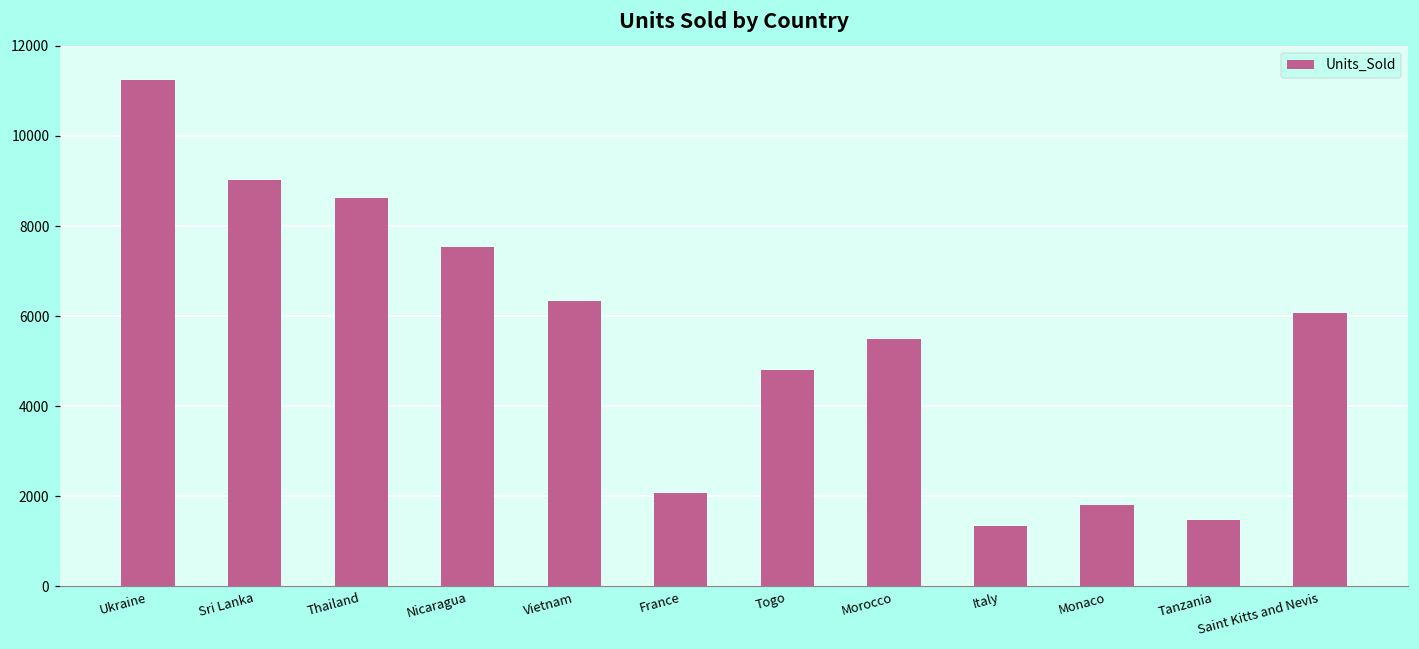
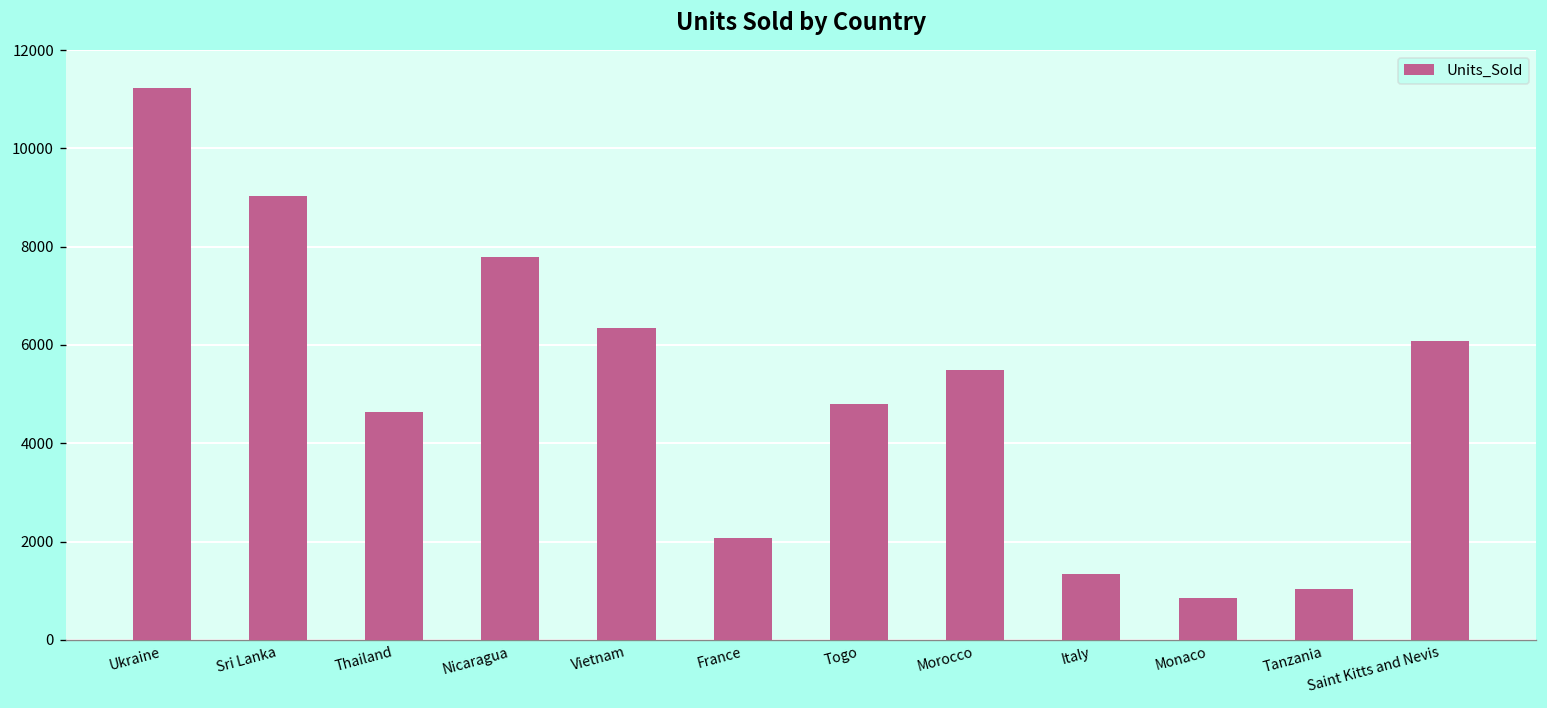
  {
    "Ukraine": 11200,
    "Sri Lanka": 9000,
-   "Thailand": 8600,
-   "Nicaragua": 7500,
+   "Thailand": 4600,
+   "Nicaragua": 7800,
    "Vietnam": 6300,
    "France": 2100,
    "Togo": 4800,
    "Morocco": 5500,
    "Italy": 1300,
-   "Monaco": 1800,
-   "Tanzania": 1500,
+   "Monaco": 900,
+   "Tanzania": 1000,
    "Saint Kitts and Nevis": 6100
  }
